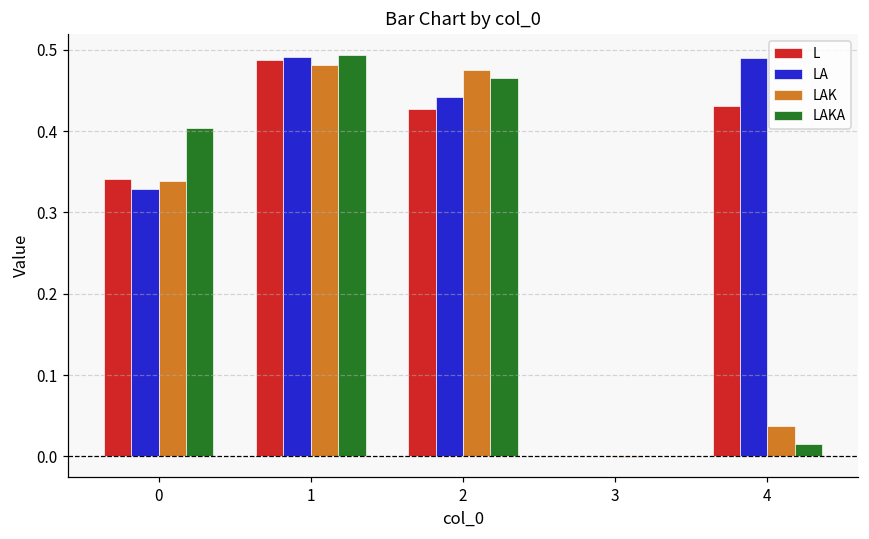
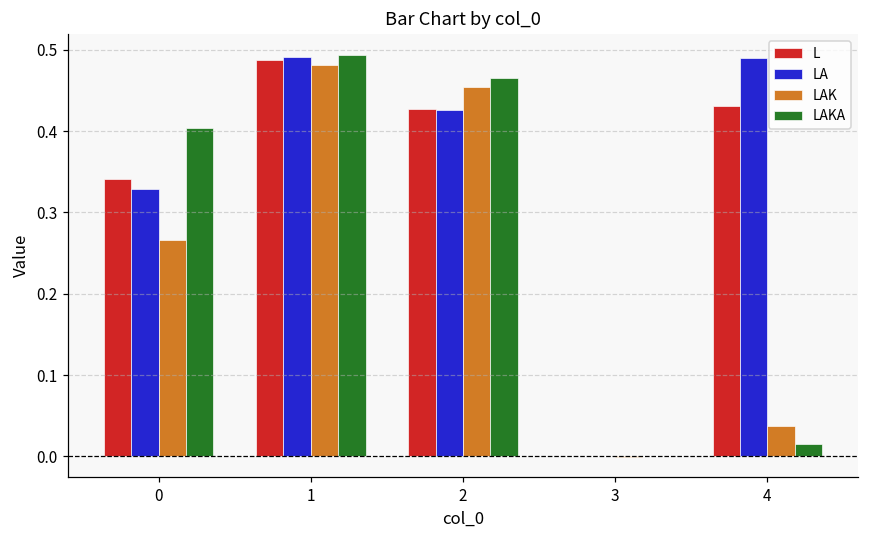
  {
    "L": {
      "0": 0.34,
      "1": 0.49,
      "2": 0.43,
      "4": 0.43
    },
    "LA": {
      "0": 0.33,
      "1": 0.49,
-     "2": 0.44,
+     "2": 0.43,
      "4": 0.49
    },
    "LAK": {
-     "0": 0.34,
+     "0": 0.27,
      "1": 0.48,
-     "2": 0.48,
+     "2": 0.45,
      "4": 0.04
    },
    "LAKA": {
      "0": 0.40,
      "1": 0.49,
      "2": 0.46,
      "4": 0.02
    }
  }
